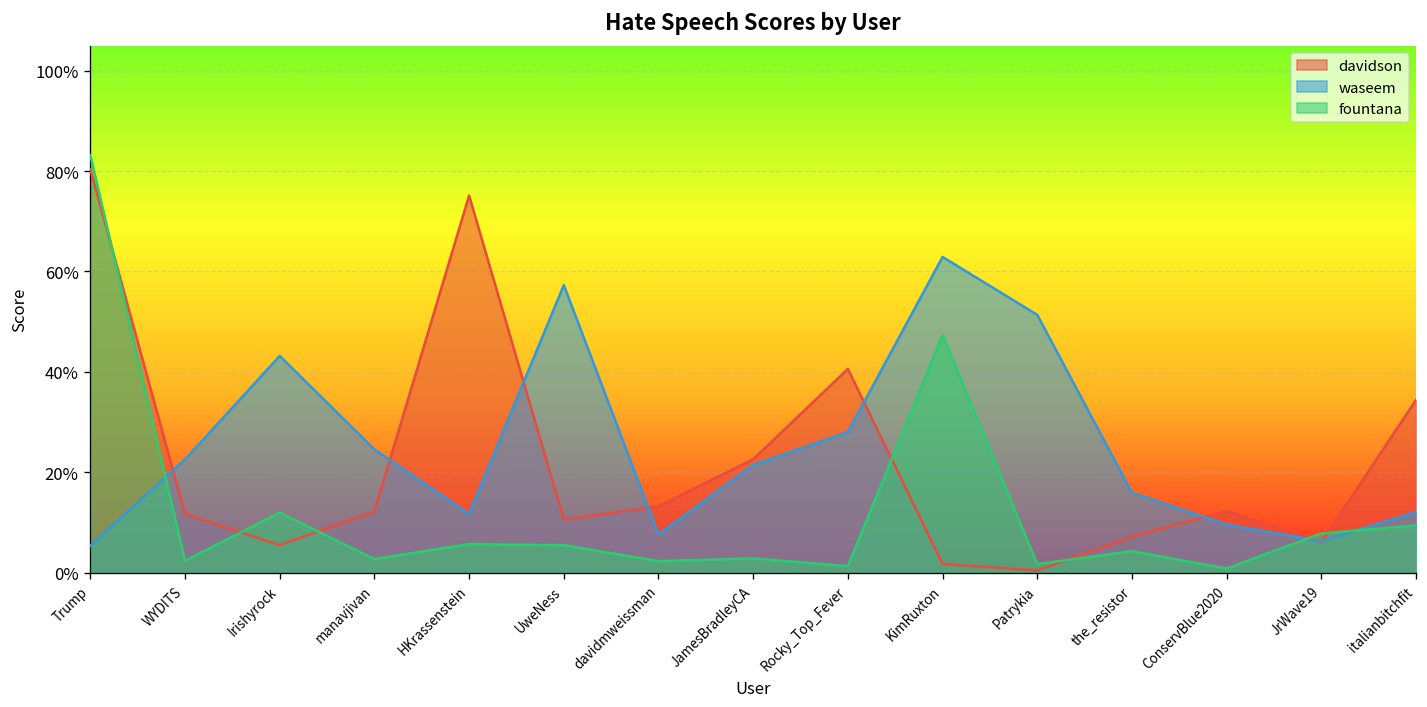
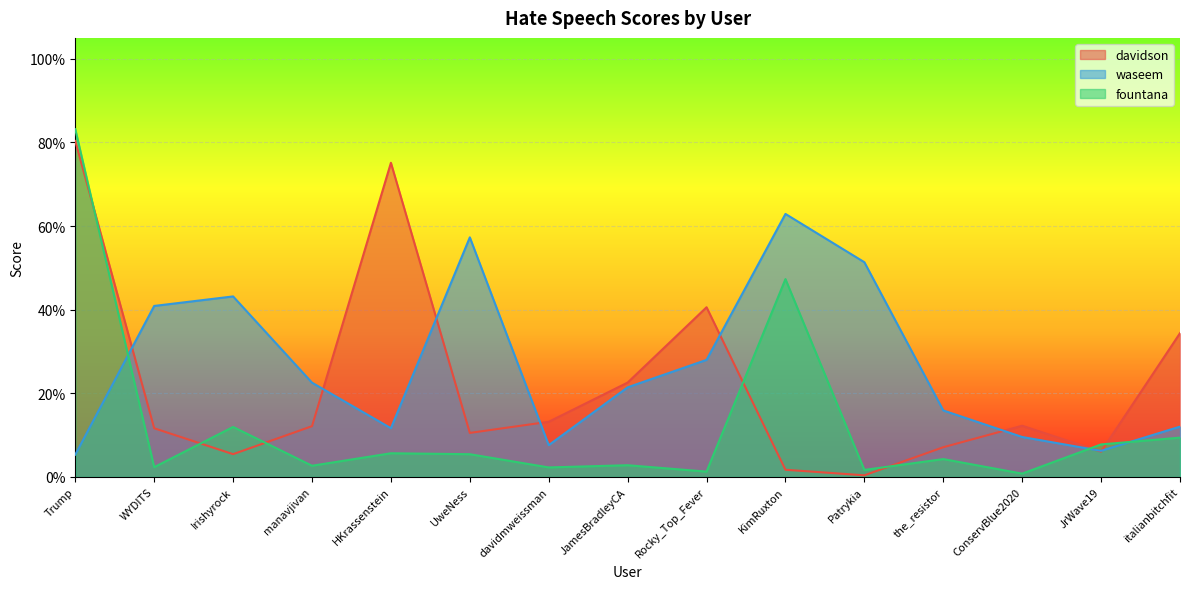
  {
    "davidson": {
      "Trump": "80%",
      "WYDITS": "12%",
      "Irishyrock": "5%",
      "manavjivan": "12%",
      "HKrassenstein": "75%",
      "UweNess": "11%",
      "davidmweissman": "13%",
      "JamesBradleyCA": "23%",
      "Rocky_Top_Fever": "41%",
      "KimRuxton": "2%",
      "Patrykia": "0%",
      "the_resistor": "7%",
      "ConservBlue2020": "12%",
      "italianbitchfit": "34%"
    },
    "waseem": {
      "Trump": "5%",
-     "WYDITS": "23%",
+     "WYDITS": "41%",
      "Irishyrock": "43%",
-     "manavjivan": "25%",
+     "manavjivan": "23%",
      "HKrassenstein": "12%",
      "UweNess": "57%",
      "davidmweissman": "8%",
      "JamesBradleyCA": "21%",
      "Rocky_Top_Fever": "28%",
      "KimRuxton": "63%",
      "Patrykia": "51%",
      "the_resistor": "16%",
      "ConservBlue2020": "10%",
      "italianbitchfit": "12%"
    },
    "fountana": {
      "Trump": "83%",
      "WYDITS": "2%",
      "Irishyrock": "12%",
      "manavjivan": "3%",
      "HKrassenstein": "6%",
      "UweNess": "5%",
      "davidmweissman": "2%",
      "JamesBradleyCA": "3%",
      "Rocky_Top_Fever": "1%",
      "KimRuxton": "47%",
      "Patrykia": "2%",
      "the_resistor": "4%",
      "ConservBlue2020": "1%",
      "JrWave19": "8%",
      "italianbitchfit": "9%"
    }
  }
